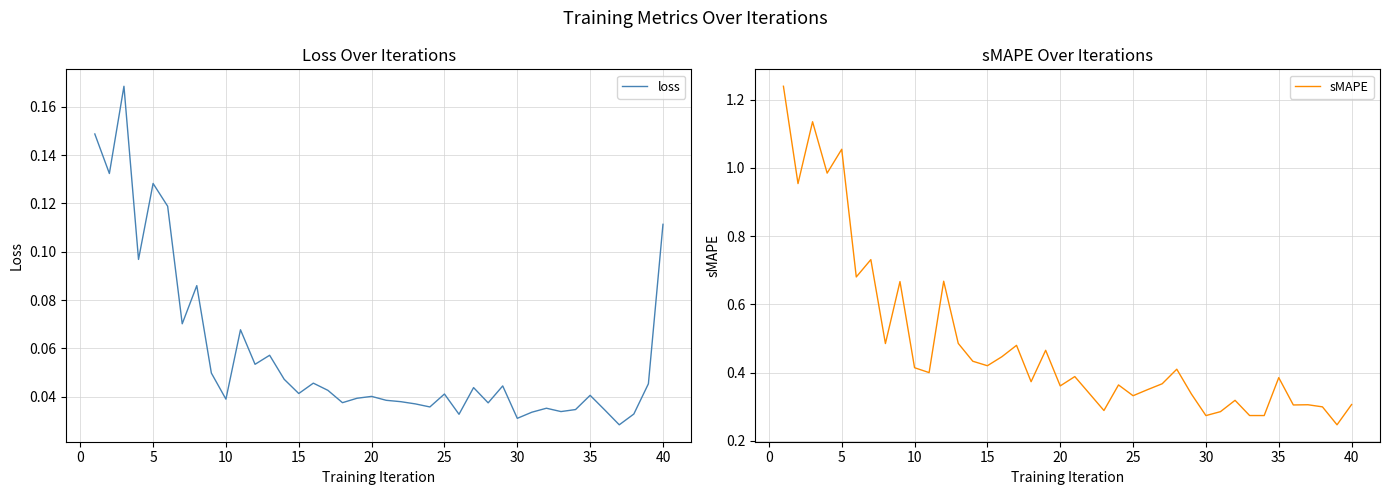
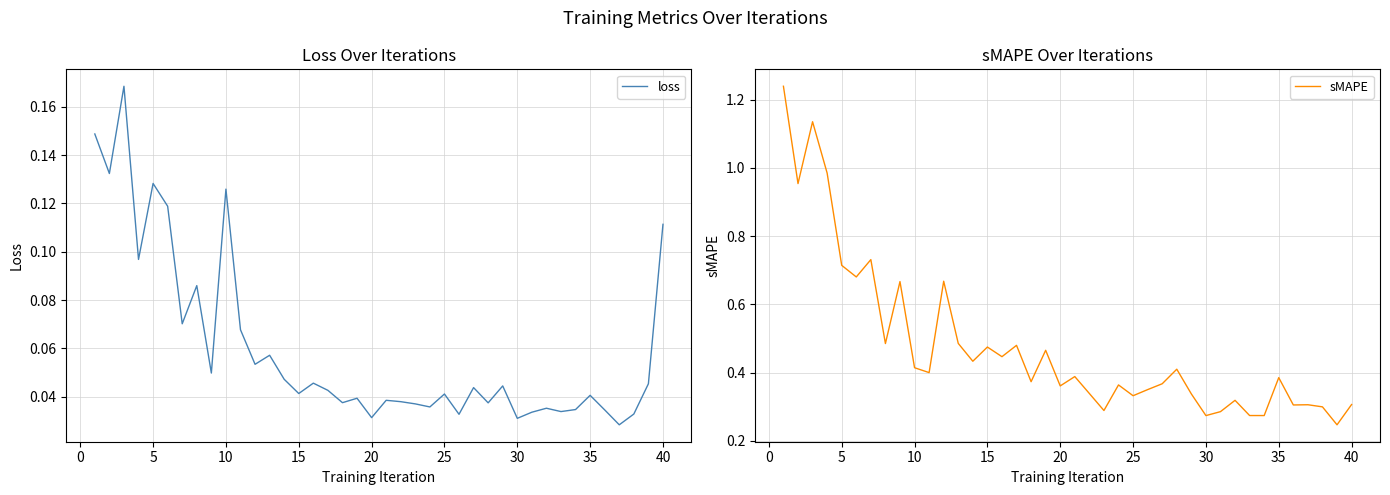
  {
    "Loss Over Iterations": {
      "5": 0.128,
-     "10": 0.039,
+     "10": 0.126,
      "15": 0.041,
-     "20": 0.040,
+     "20": 0.031,
      "25": 0.041,
      "30": 0.031,
      "35": 0.041,
      "40": 0.111
    },
    "sMAPE Over Iterations": {
-     "5": 1.05,
+     "5": 0.71,
      "10": 0.41,
-     "15": 0.42,
+     "15": 0.47,
      "20": 0.36,
      "25": 0.33,
      "30": 0.27,
      "35": 0.38,
      "40": 0.31
    }
  }
